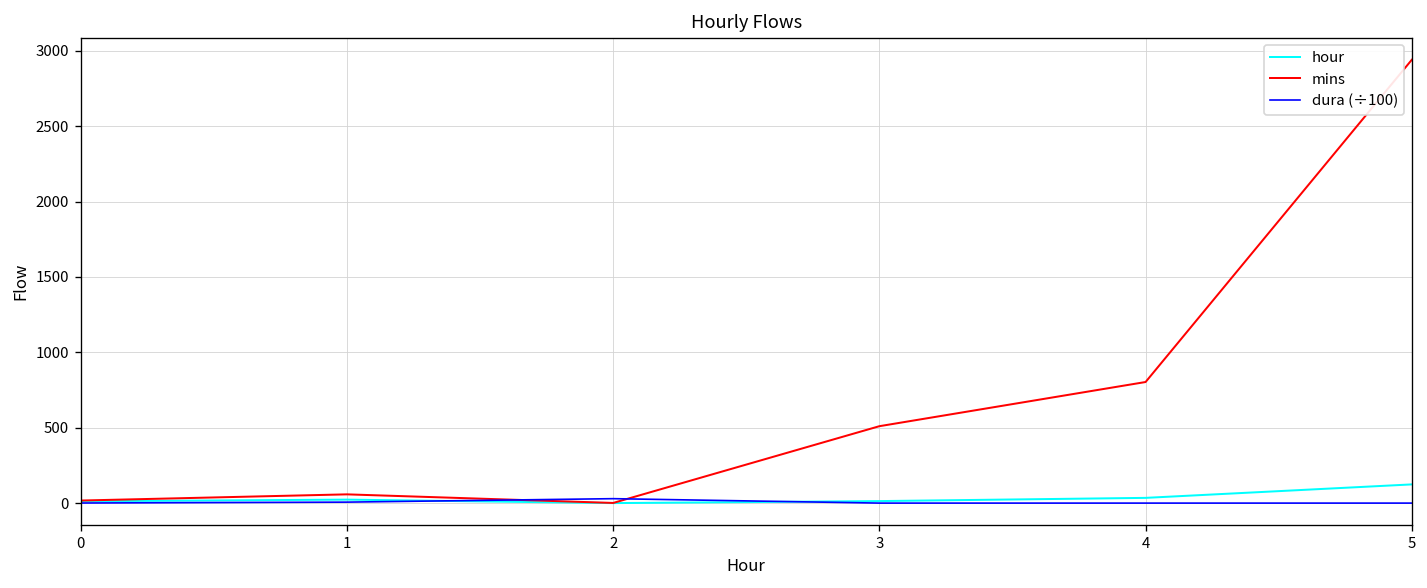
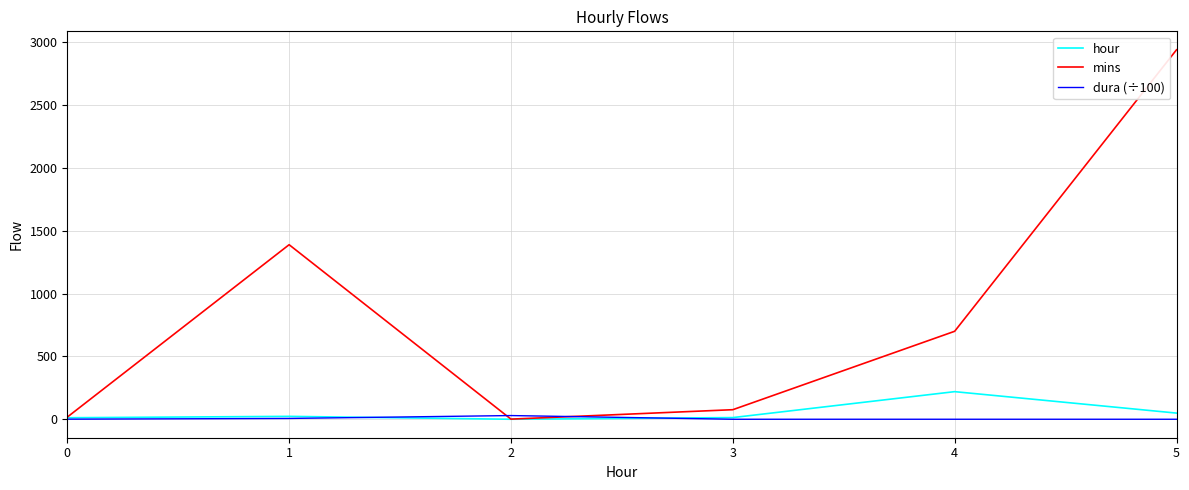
  {
    "hour": {
-     "4": 30,
-     "5": 120
+     "4": 220,
+     "5": 50
    },
    "mins": {
-     "1": 60,
-     "3": 510,
-     "4": 800,
+     "1": 1390,
+     "3": 80,
+     "4": 700,
      "5": 2940
    },
    "dura (÷100)": {
      "2": 30,
      "4": 0,
      "5": 0
    }
  }
